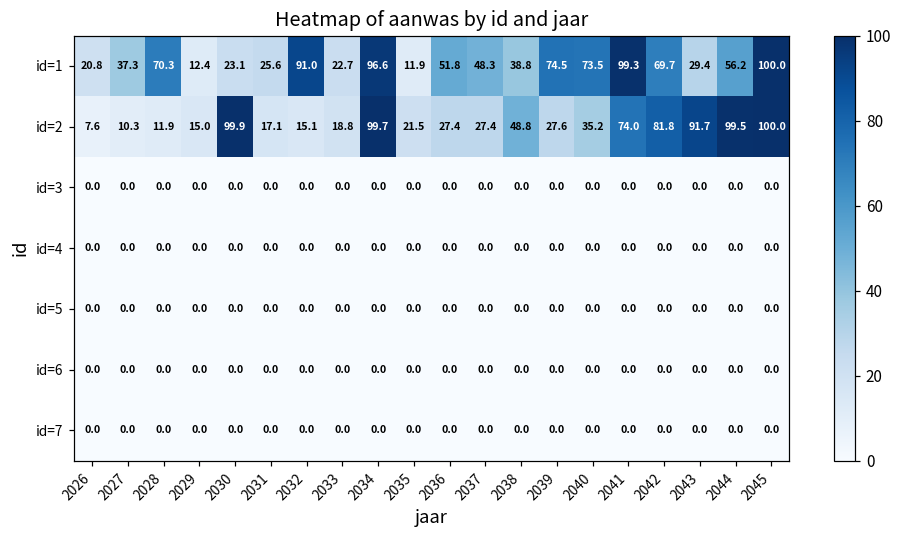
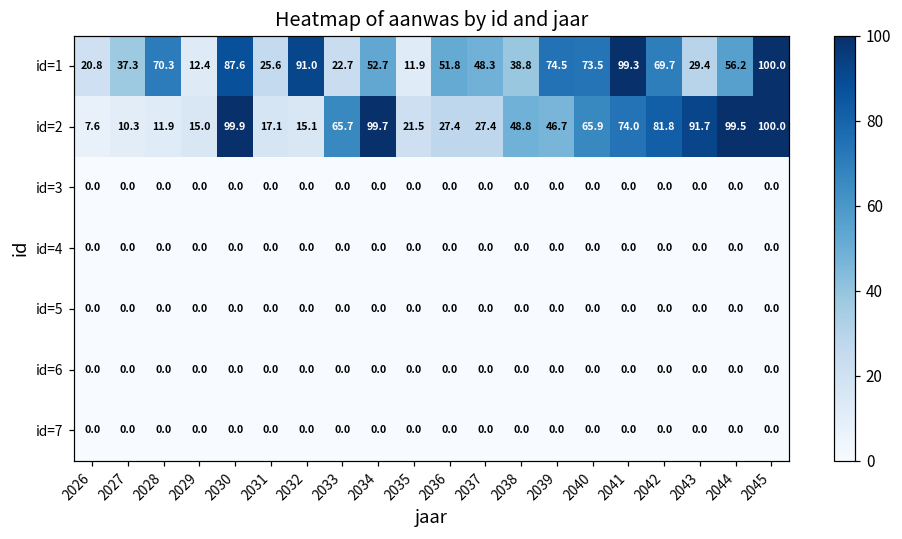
  {
    "id=1": {
      "2026": 20.8,
      "2027": 37.3,
      "2028": 70.3,
      "2029": 12.4,
-     "2030": 23.1,
+     "2030": 87.6,
      "2031": 25.6,
      "2032": 91.0,
      "2033": 22.7,
-     "2034": 96.6,
+     "2034": 52.7,
      "2035": 11.9,
      "2036": 51.8,
      "2037": 48.3,
      "2038": 38.8,
      "2039": 74.5,
      "2040": 73.5,
      "2041": 99.3,
      "2042": 69.7,
      "2043": 29.4,
      "2044": 56.2,
      "2045": 100.0
    },
    "id=2": {
      "2026": 7.6,
      "2027": 10.3,
      "2028": 11.9,
      "2029": 15.0,
      "2030": 99.9,
      "2031": 17.1,
      "2032": 15.1,
-     "2033": 18.8,
+     "2033": 65.7,
      "2034": 99.7,
      "2035": 21.5,
      "2036": 27.4,
      "2037": 27.4,
      "2038": 48.8,
-     "2039": 27.6,
-     "2040": 35.2,
+     "2039": 46.7,
+     "2040": 65.9,
      "2041": 74.0,
      "2042": 81.8,
      "2043": 91.7,
      "2044": 99.5,
      "2045": 100.0
    },
    "id=3": {
      "2026": 0.0,
      "2027": 0.0,
      "2028": 0.0,
      "2029": 0.0,
      "2030": 0.0,
      "2031": 0.0,
      "2032": 0.0,
      "2033": 0.0,
      "2034": 0.0,
      "2035": 0.0,
      "2036": 0.0,
      "2037": 0.0,
      "2038": 0.0,
      "2039": 0.0,
      "2040": 0.0,
      "2041": 0.0,
      "2042": 0.0,
      "2043": 0.0,
      "2044": 0.0,
      "2045": 0.0
    },
    "id=4": {
      "2026": 0.0,
      "2027": 0.0,
      "2028": 0.0,
      "2029": 0.0,
      "2030": 0.0,
      "2031": 0.0,
      "2032": 0.0,
      "2033": 0.0,
      "2034": 0.0,
      "2035": 0.0,
      "2036": 0.0,
      "2037": 0.0,
      "2038": 0.0,
      "2039": 0.0,
      "2040": 0.0,
      "2041": 0.0,
      "2042": 0.0,
      "2043": 0.0,
      "2044": 0.0,
      "2045": 0.0
    },
    "id=5": {
      "2026": 0.0,
      "2027": 0.0,
      "2028": 0.0,
      "2029": 0.0,
      "2030": 0.0,
      "2031": 0.0,
      "2032": 0.0,
      "2033": 0.0,
      "2034": 0.0,
      "2035": 0.0,
      "2036": 0.0,
      "2037": 0.0,
      "2038": 0.0,
      "2039": 0.0,
      "2040": 0.0,
      "2041": 0.0,
      "2042": 0.0,
      "2043": 0.0,
      "2044": 0.0,
      "2045": 0.0
    },
    "id=6": {
      "2026": 0.0,
      "2027": 0.0,
      "2028": 0.0,
      "2029": 0.0,
      "2030": 0.0,
      "2031": 0.0,
      "2032": 0.0,
      "2033": 0.0,
      "2034": 0.0,
      "2035": 0.0,
      "2036": 0.0,
      "2037": 0.0,
      "2038": 0.0,
      "2039": 0.0,
      "2040": 0.0,
      "2041": 0.0,
      "2042": 0.0,
      "2043": 0.0,
      "2044": 0.0,
      "2045": 0.0
    },
    "id=7": {
      "2026": 0.0,
      "2027": 0.0,
      "2028": 0.0,
      "2029": 0.0,
      "2030": 0.0,
      "2031": 0.0,
      "2032": 0.0,
      "2033": 0.0,
      "2034": 0.0,
      "2035": 0.0,
      "2036": 0.0,
      "2037": 0.0,
      "2038": 0.0,
      "2039": 0.0,
      "2040": 0.0,
      "2041": 0.0,
      "2042": 0.0,
      "2043": 0.0,
      "2044": 0.0,
      "2045": 0.0
    }
  }
